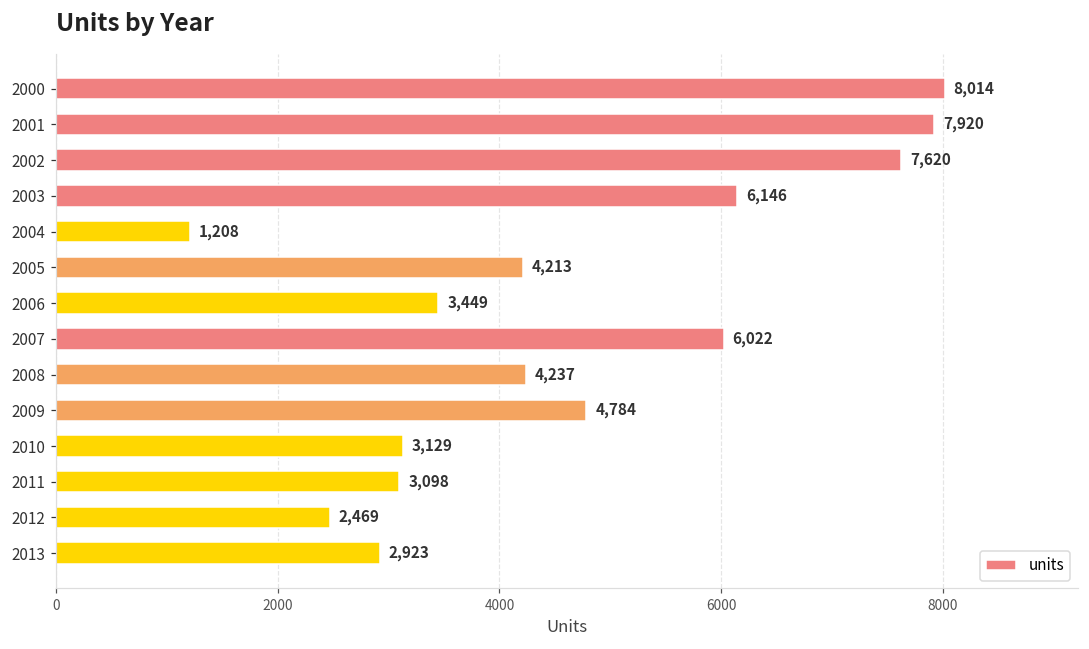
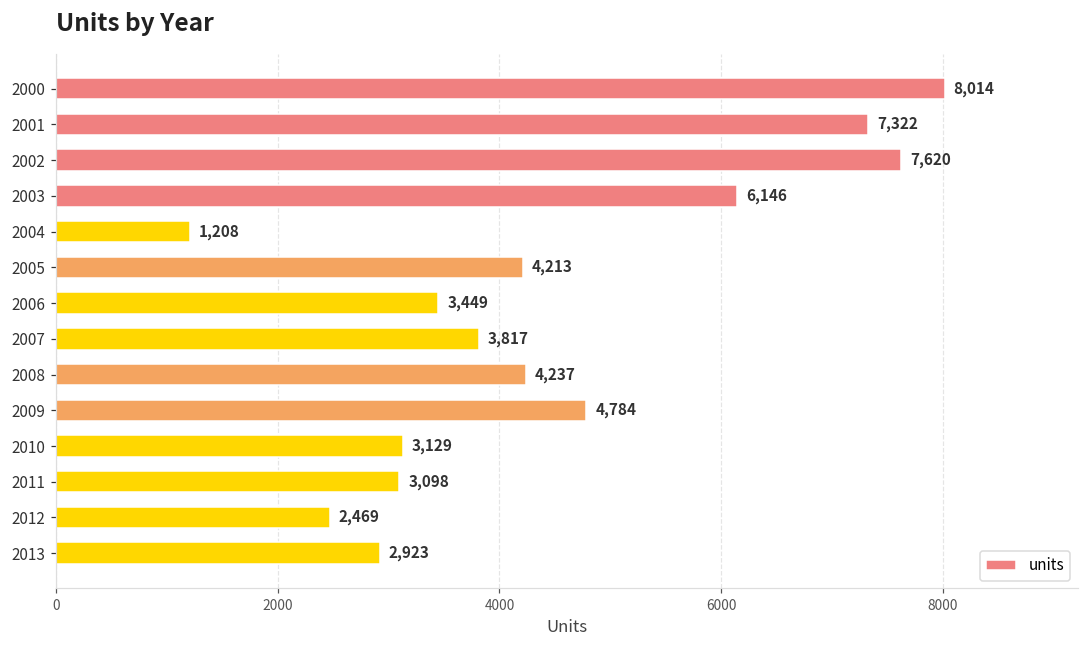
  {
    "2000": "8,014",
-   "2001": "7,920",
+   "2001": "7,322",
    "2002": "7,620",
    "2003": "6,146",
    "2004": "1,208",
    "2005": "4,213",
    "2006": "3,449",
-   "2007": "6,022",
+   "2007": "3,817",
    "2008": "4,237",
    "2009": "4,784",
    "2010": "3,129",
    "2011": "3,098",
    "2012": "2,469",
    "2013": "2,923"
  }
